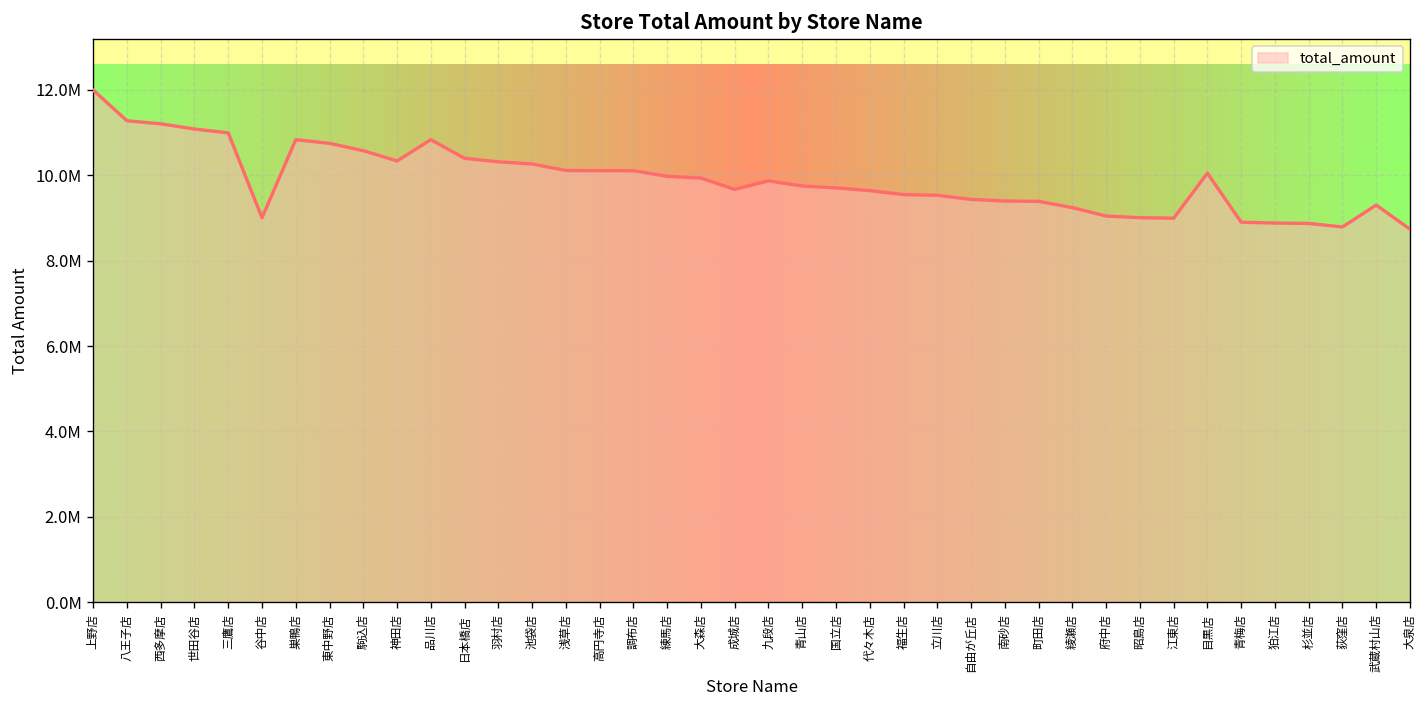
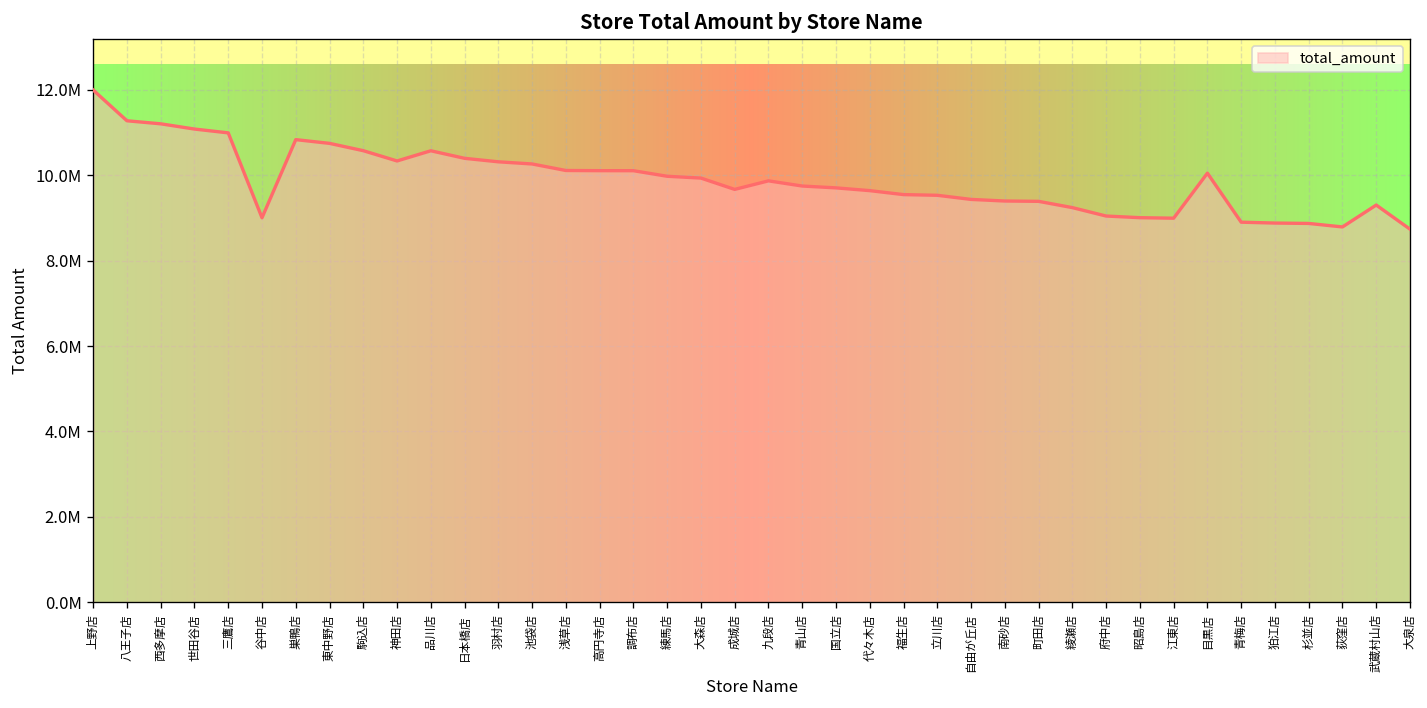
  {
    "上野店": 12000000,
    "八王子店": 11300000,
    "西多摩店": 11200000,
    "世田谷店": 11100000,
    "三鷹店": 11000000,
    "谷中店": 9000000,
    "巣鴨店": 10800000,
    "東中野店": 10700000,
    "駒込店": 10600000,
    "神田店": 10300000,
-   "品川店": 10800000,
+   "品川店": 10600000,
    "日本橋店": 10400000,
    "羽村店": 10300000,
    "池袋店": 10300000,
    "浅草店": 10100000,
    "高円寺店": 10100000,
    "調布店": 10100000,
    "練馬店": 10000000,
    "大森店": 9900000,
    "成城店": 9700000,
    "九段店": 9900000,
    "青山店": 9700000,
    "国立店": 9700000,
    "代々木店": 9600000,
    "福生店": 9500000,
    "立川店": 9500000,
    "自由が丘店": 9400000,
    "南砂店": 9400000,
    "町田店": 9400000,
    "綾瀬店": 9200000,
    "府中店": 9000000,
    "昭島店": 9000000,
    "江東店": 9000000,
    "目黒店": 10000000,
    "青梅店": 8900000,
    "狛江店": 8900000,
    "杉並店": 8900000,
    "荻窪店": 8800000,
    "武蔵村山店": 9300000,
    "大泉店": 8700000
  }
